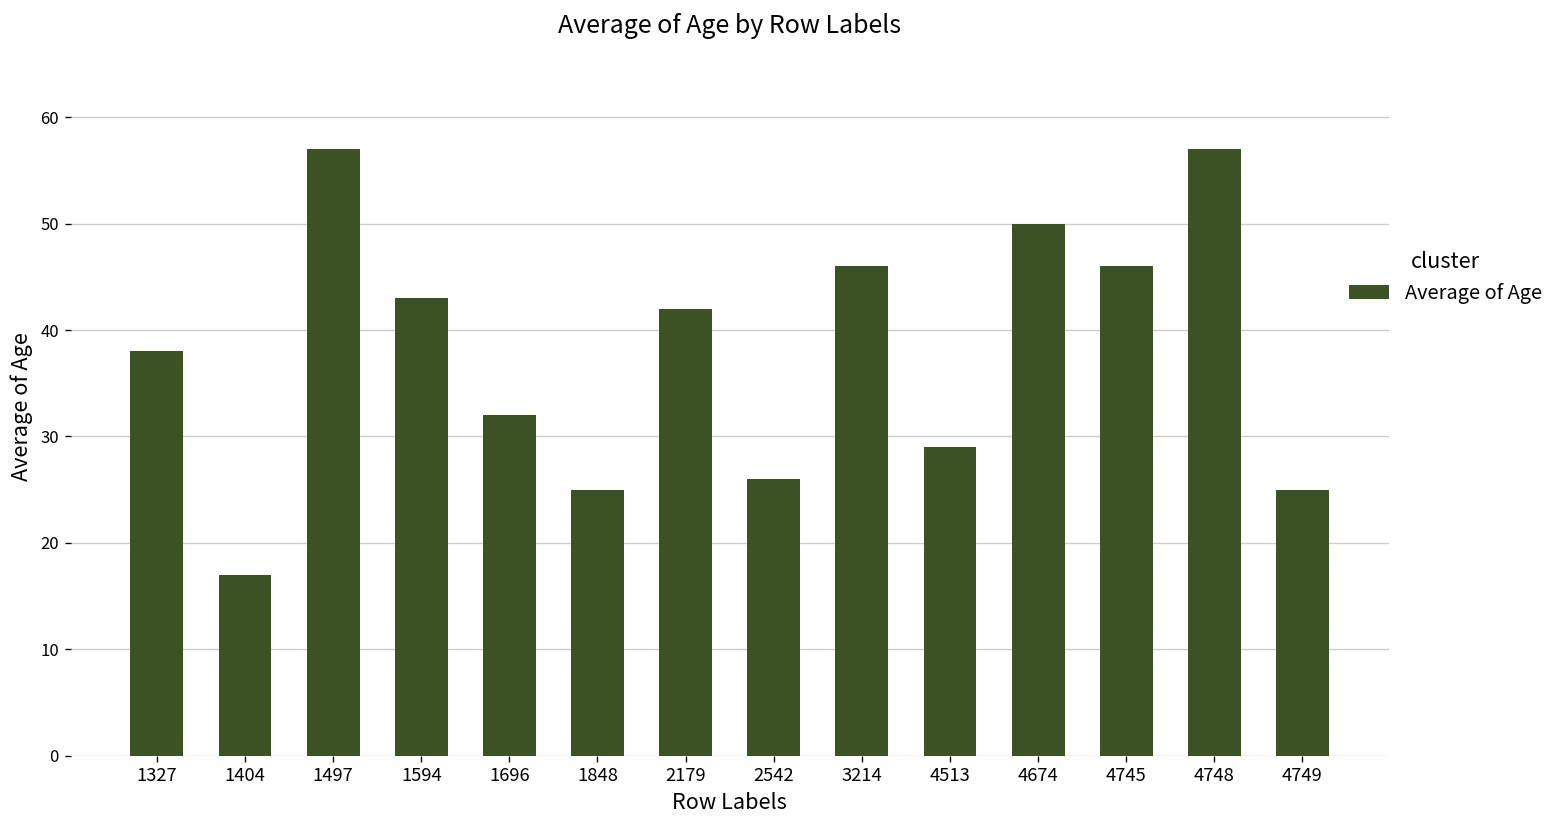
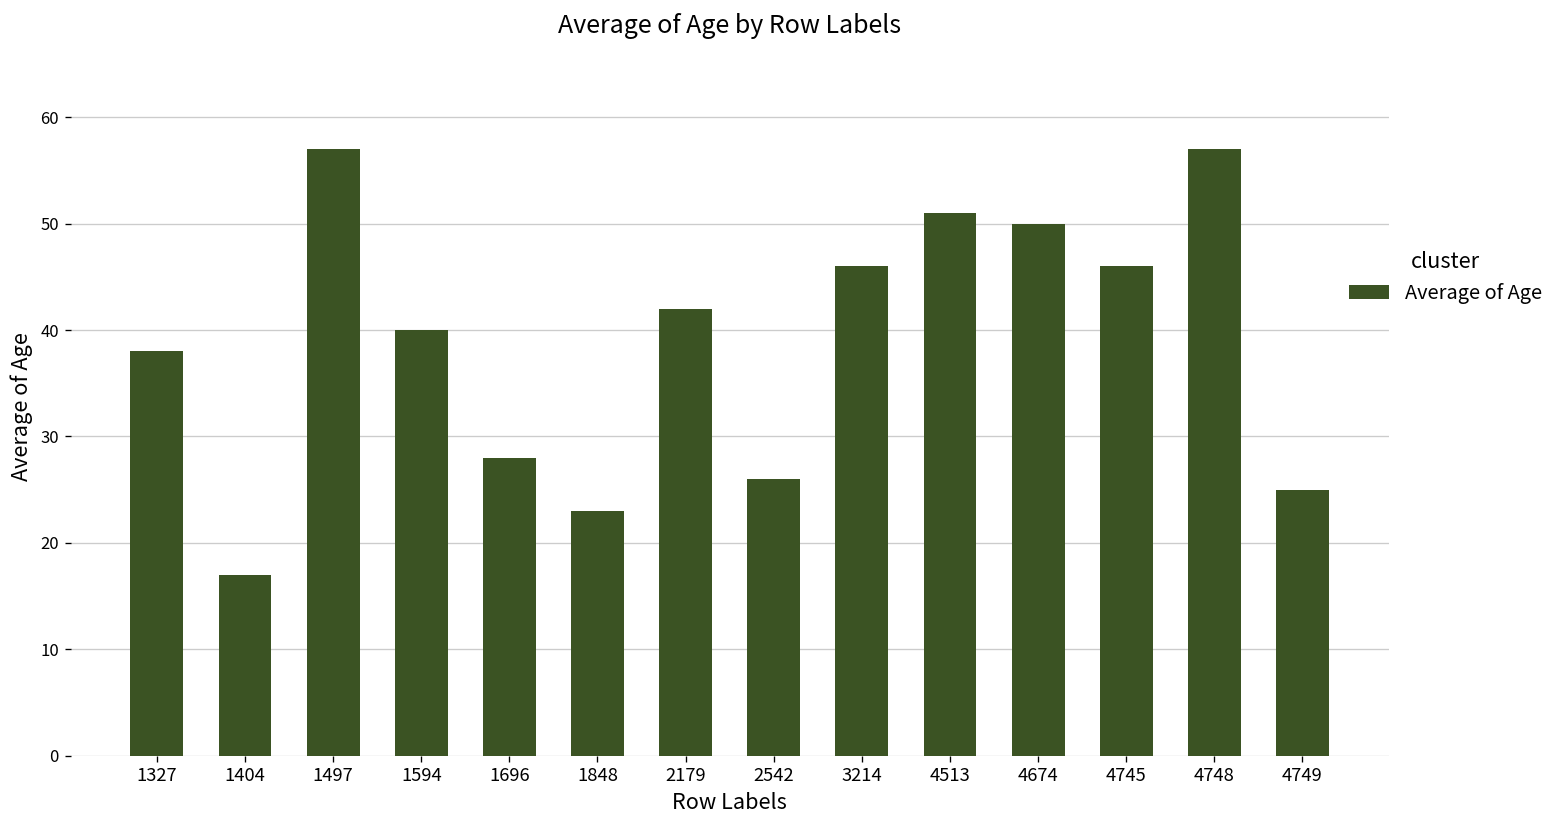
  {
    "1327": 38,
    "1404": 17,
    "1497": 57,
-   "1594": 43,
-   "1696": 32,
-   "1848": 25,
+   "1594": 40,
+   "1696": 28,
+   "1848": 23,
    "2179": 42,
    "2542": 26,
    "3214": 46,
-   "4513": 29,
+   "4513": 51,
    "4674": 50,
    "4745": 46,
    "4748": 57,
    "4749": 25
  }
